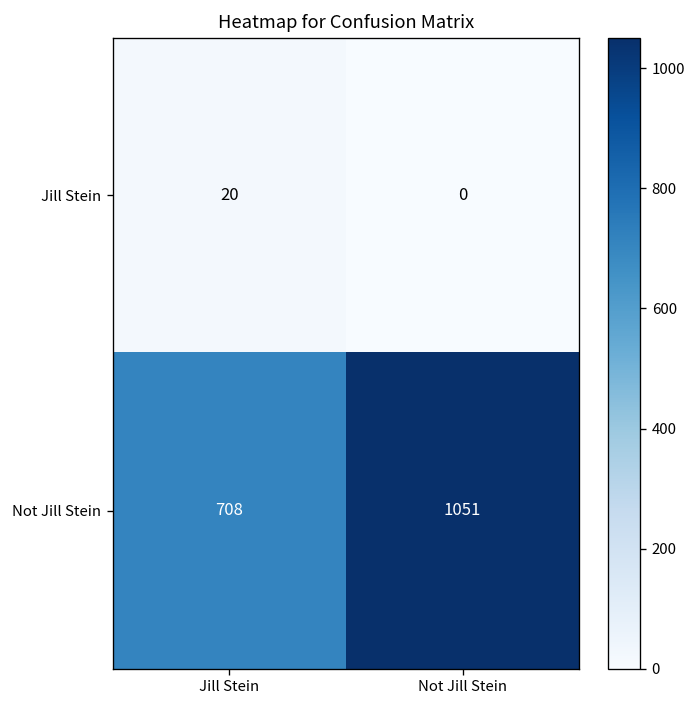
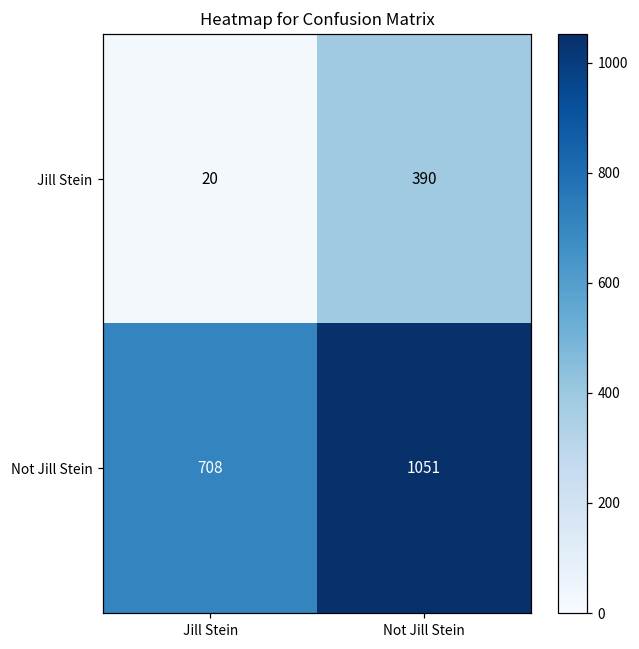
  {
    "Jill Stein": {
      "Jill Stein": 20,
-     "Not Jill Stein": 0
+     "Not Jill Stein": 390
    },
    "Not Jill Stein": {
      "Jill Stein": 708,
      "Not Jill Stein": 1051
    }
  }
